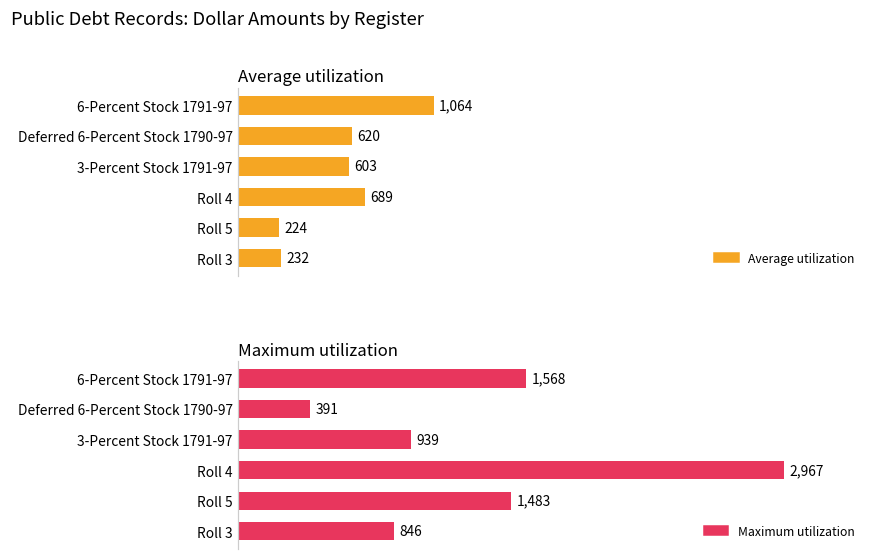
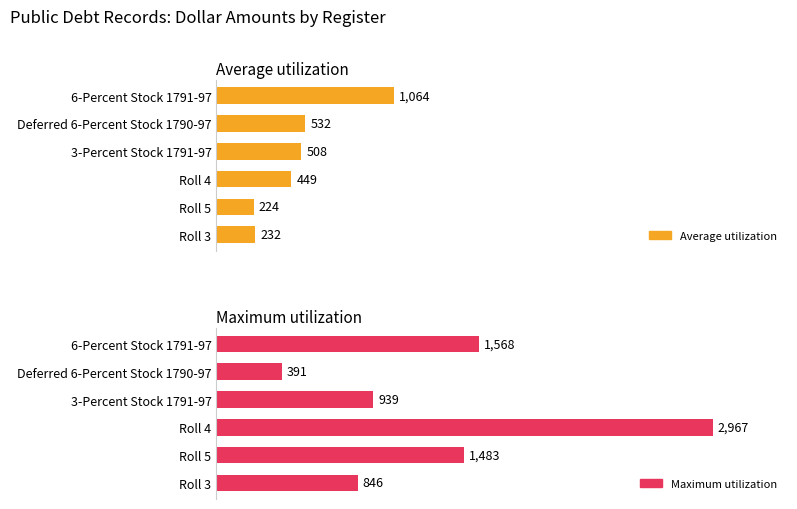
  {
    "Average utilization": {
      "6-Percent Stock 1791-97": "1,064",
-     "Deferred 6-Percent Stock 1790-97": "620",
-     "3-Percent Stock 1791-97": "603",
-     "Roll 4": "689",
+     "Deferred 6-Percent Stock 1790-97": "532",
+     "3-Percent Stock 1791-97": "508",
+     "Roll 4": "449",
      "Roll 5": "224",
      "Roll 3": "232"
    },
    "Maximum utilization": {
      "6-Percent Stock 1791-97": "1,568",
      "Deferred 6-Percent Stock 1790-97": "391",
      "3-Percent Stock 1791-97": "939",
      "Roll 4": "2,967",
      "Roll 5": "1,483",
      "Roll 3": "846"
    }
  }
